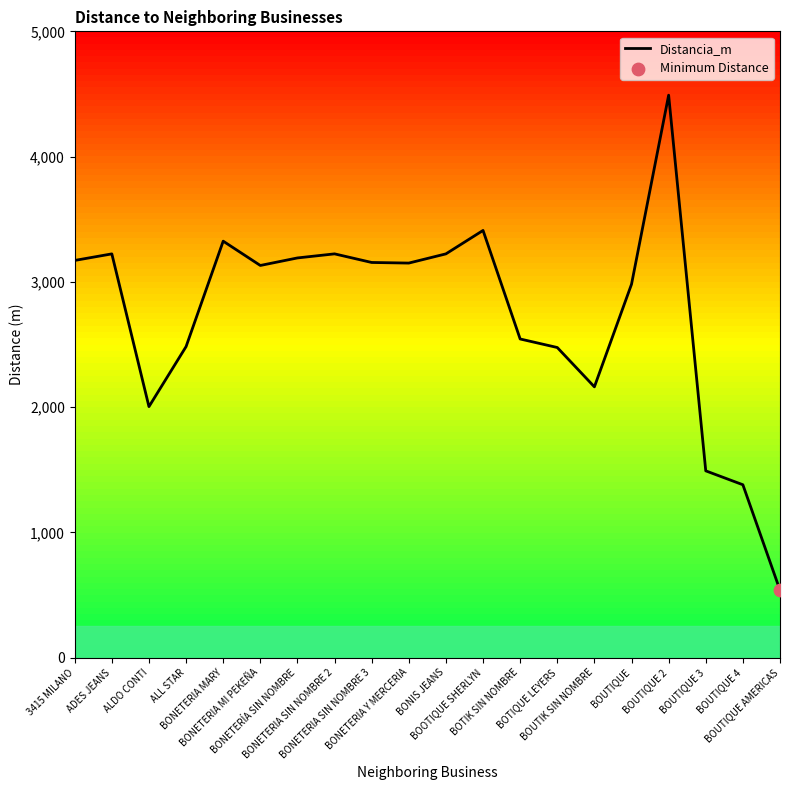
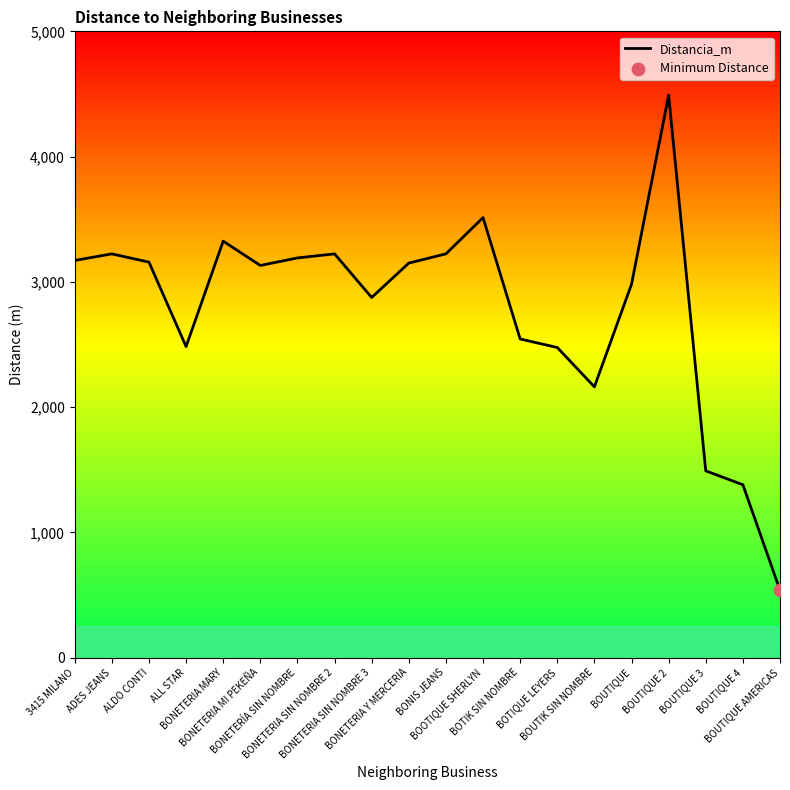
  {
    "Distancia_m": {
      "3415 MILANO": "3,170",
      "ADES JEANS": "3,220",
-     "ALDO CONTI": "2,000",
+     "ALDO CONTI": "3,160",
      "ALL STAR": "2,480",
      "BONETERIA MARY": "3,320",
      "BONETERIA MI PEKEÑA": "3,130",
      "BONETERÍA SIN NOMBRE": "3,190",
      "BONETERIA SIN NOMBRE 2": "3,220",
-     "BONETERIA SIN NOMBRE 3": "3,150",
+     "BONETERIA SIN NOMBRE 3": "2,870",
      "BONETERIA Y MERCERIA": "3,150",
      "BONIS JEANS": "3,220",
-     "BOOTIQUE SHERLYN": "3,410",
+     "BOOTIQUE SHERLYN": "3,510",
      "BOTIK SIN NOMBRE": "2,540",
      "BOTIQUE LEYERS": "2,480",
      "BOUTIK SIN NOMBRE": "2,160",
      "BOUTIQUE": "2,980",
      "BOUTIQUE 2": "4,490",
      "BOUTIQUE 3": "1,490",
      "BOUTIQUE 4": "1,380"
    }
  }
